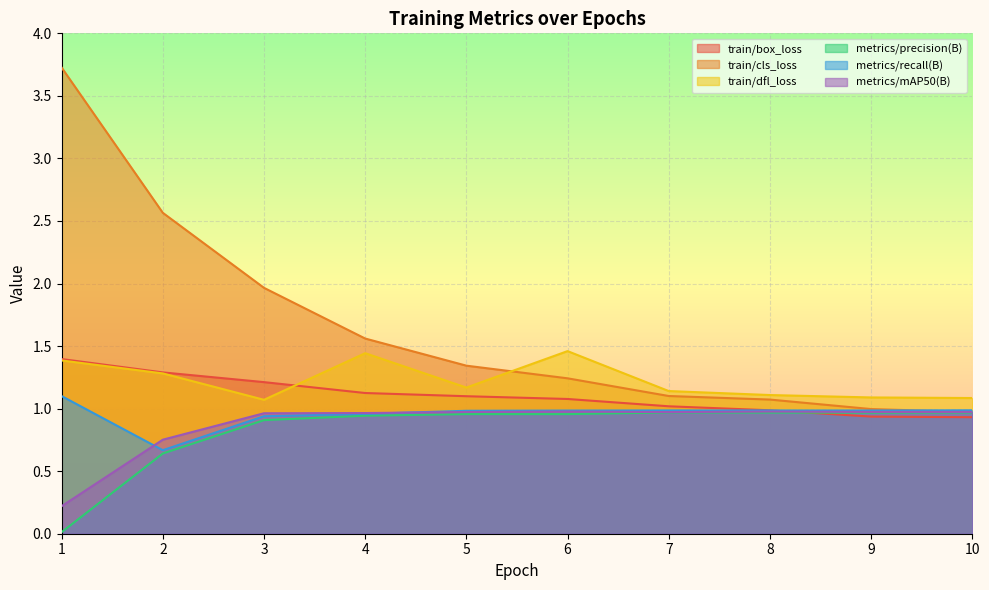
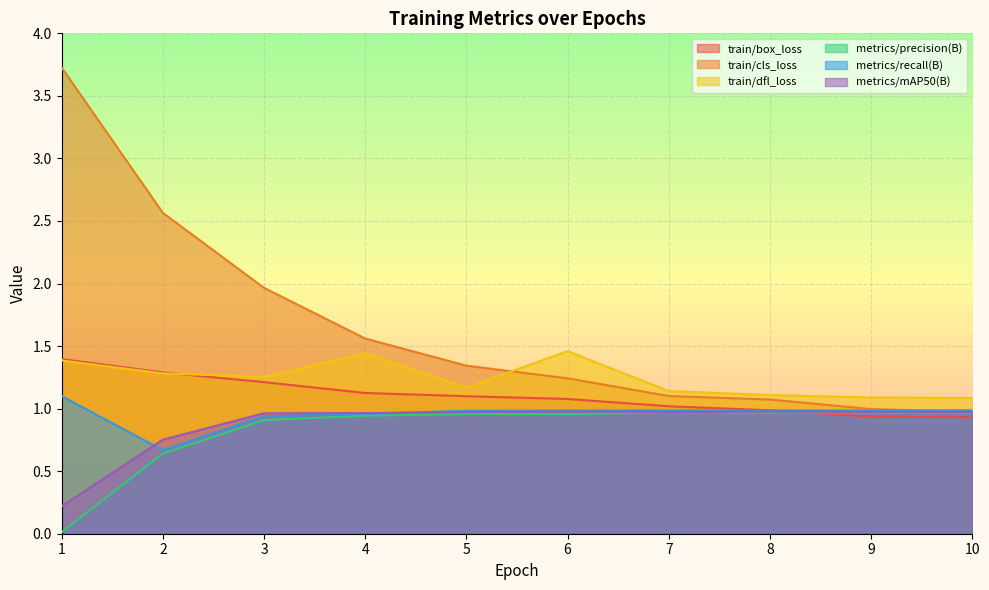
  {
    "train/dfl_loss": {
-     "3": 1.07,
+     "3": 1.25,
      "4": 1.44,
      "5": 1.17,
      "6": 1.46,
      "7": 1.14,
      "8": 1.11,
      "9": 1.09,
      "10": 1.08
    },
    "metrics/precision(B)": {
      "1": 0.01,
      "2": 0.64,
      "3": 0.91,
      "6": 0.96
    },
    "metrics/recall(B)": {
      "1": 1.10,
      "2": 0.67,
      "3": 0.94
    },
    "metrics/mAP50(B)": {
      "1": 0.22,
      "2": 0.75,
      "3": 0.96
    }
  }
